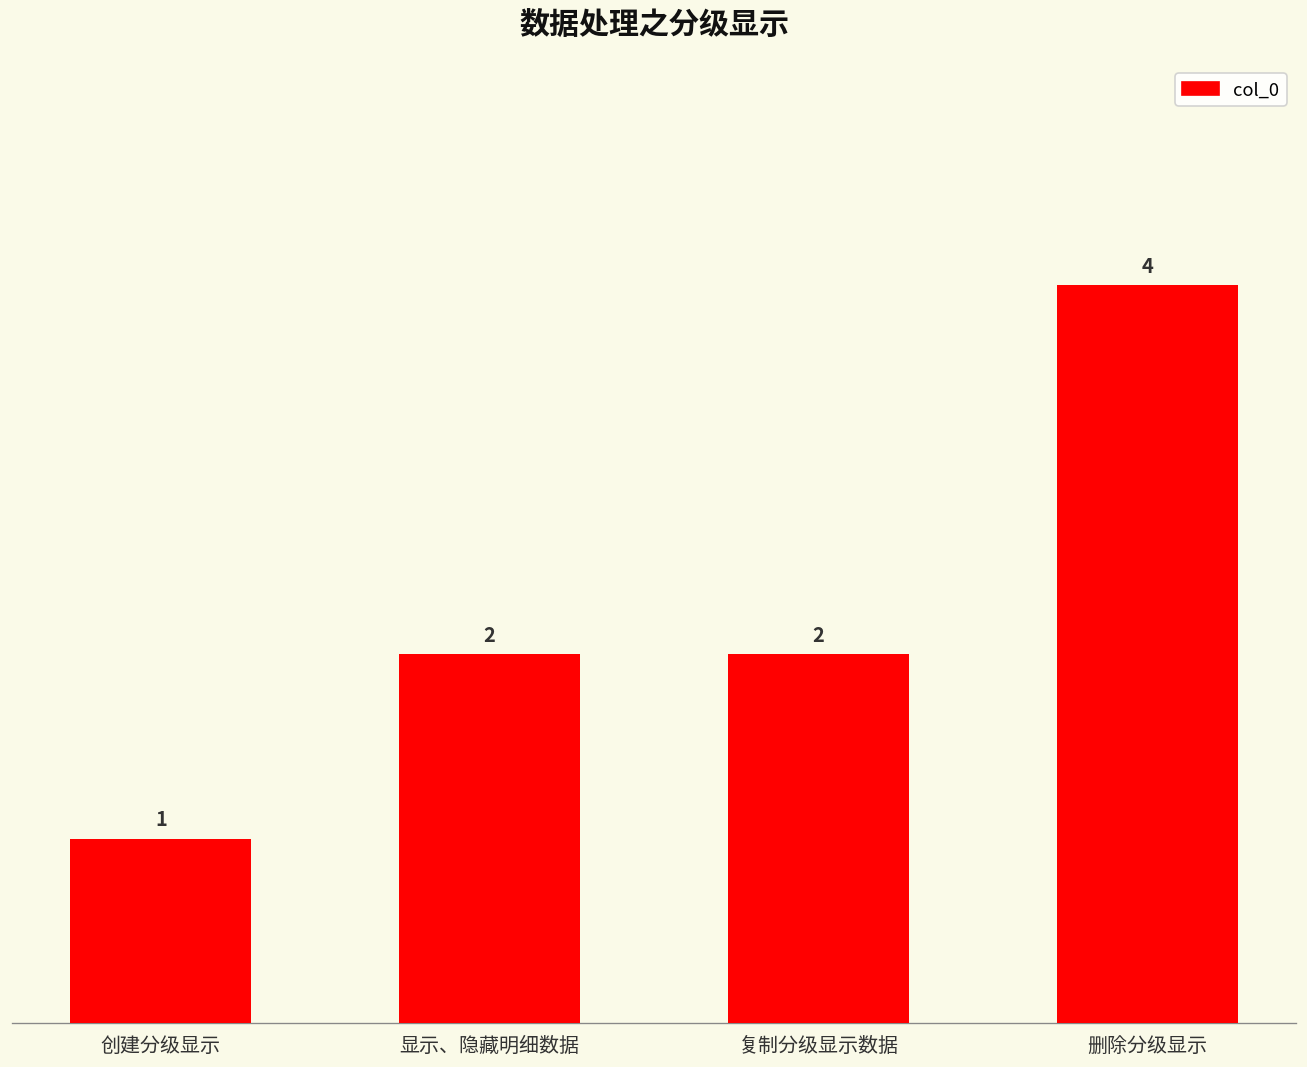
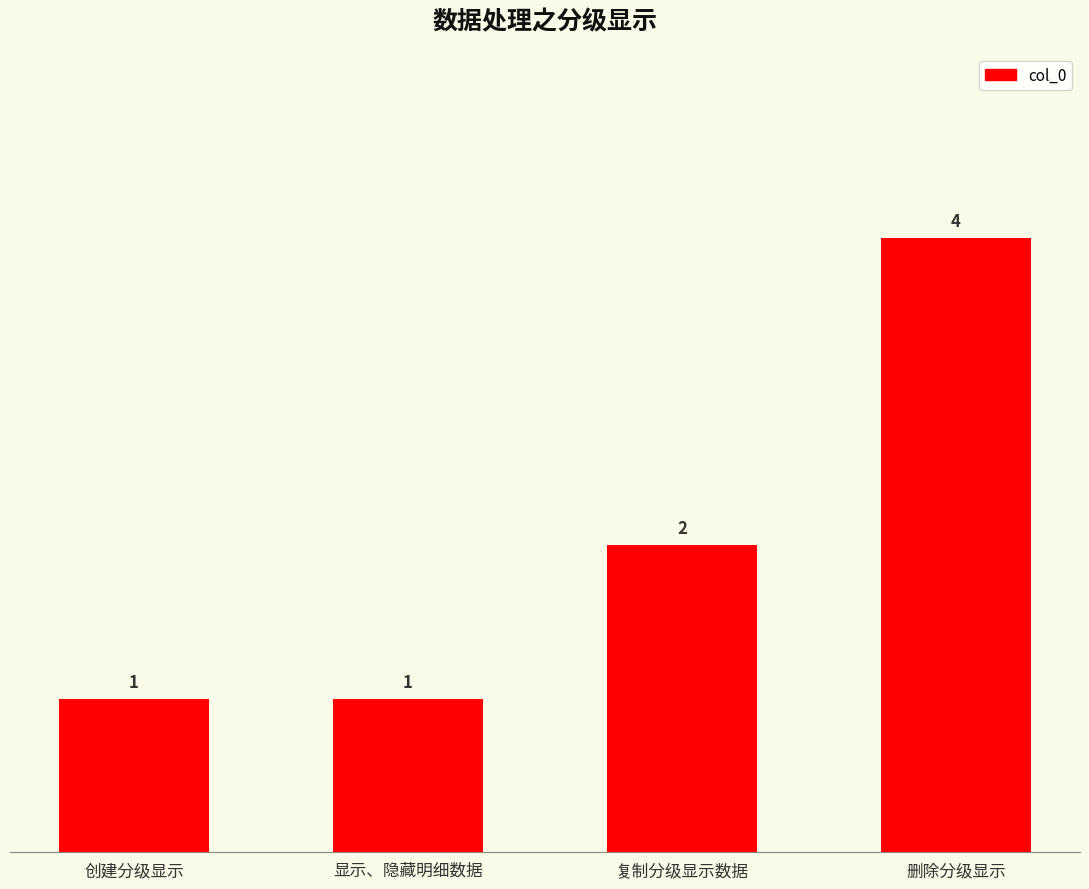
  {
    "创建分级显示": 1,
-   "显示、隐藏明细数据": 2,
+   "显示、隐藏明细数据": 1,
    "复制分级显示数据": 2,
    "删除分级显示": 4
  }
